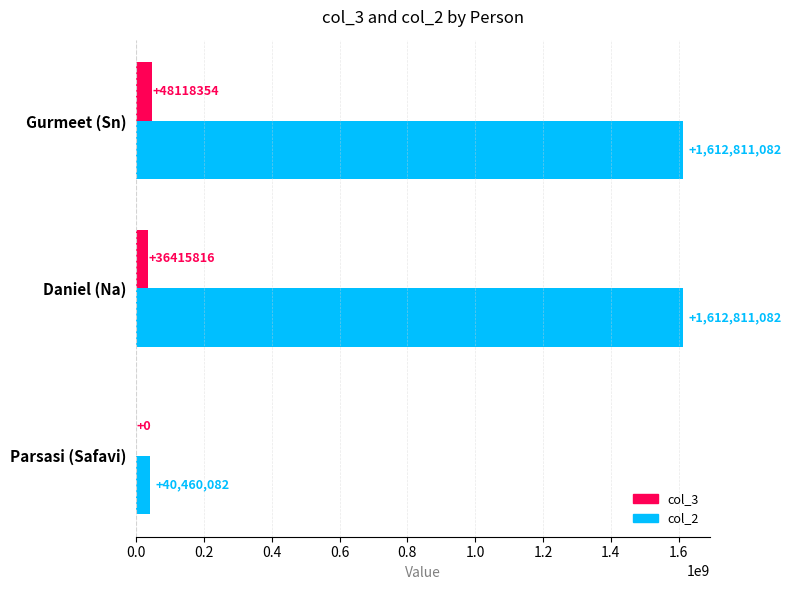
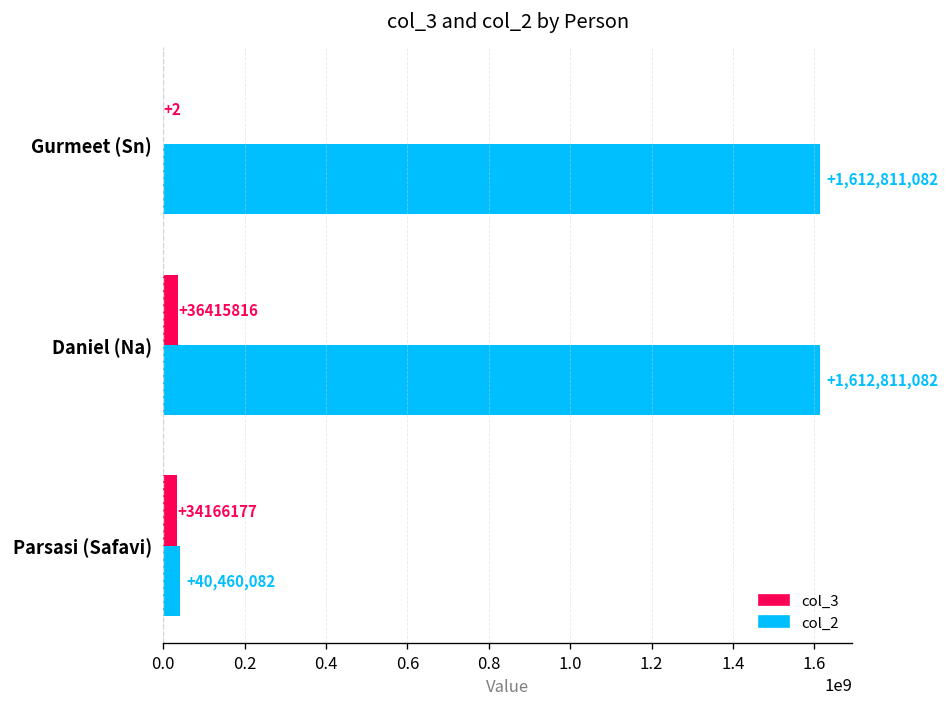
  {
    "col_3": {
-     "Gurmeet (Sn)": "+48118354",
+     "Gurmeet (Sn)": "+2",
      "Daniel (Na)": "+36415816",
-     "Parsasi (Safavi)": "+0"
+     "Parsasi (Safavi)": "+34166177"
    },
    "col_2": {
      "Gurmeet (Sn)": "+1,612,811,082",
      "Daniel (Na)": "+1,612,811,082",
      "Parsasi (Safavi)": "+40,460,082"
    }
  }
